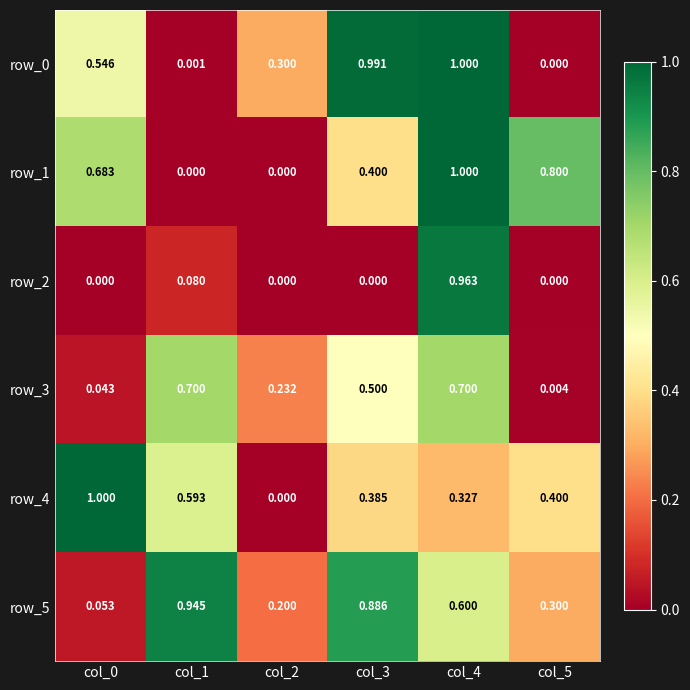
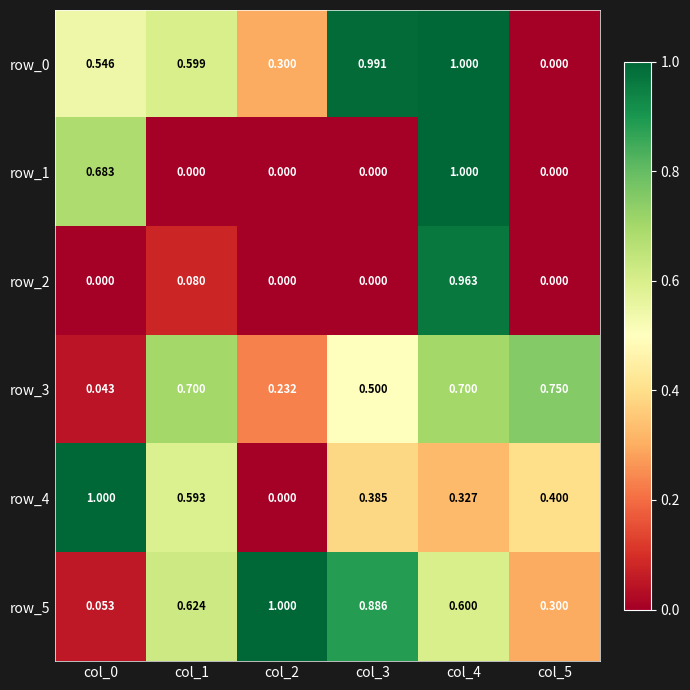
  {
    "row_0": {
      "col_0": 0.546,
-     "col_1": 0.001,
+     "col_1": 0.599,
      "col_2": 0.300,
      "col_3": 0.991,
      "col_4": 1.000,
      "col_5": 0.000
    },
    "row_1": {
      "col_0": 0.683,
      "col_1": 0.000,
      "col_2": 0.000,
-     "col_3": 0.400,
+     "col_3": 0.000,
      "col_4": 1.000,
-     "col_5": 0.800
+     "col_5": 0.000
    },
    "row_2": {
      "col_0": 0.000,
      "col_1": 0.080,
      "col_2": 0.000,
      "col_3": 0.000,
      "col_4": 0.963,
      "col_5": 0.000
    },
    "row_3": {
      "col_0": 0.043,
      "col_1": 0.700,
      "col_2": 0.232,
      "col_3": 0.500,
      "col_4": 0.700,
-     "col_5": 0.004
+     "col_5": 0.750
    },
    "row_4": {
      "col_0": 1.000,
      "col_1": 0.593,
      "col_2": 0.000,
      "col_3": 0.385,
      "col_4": 0.327,
      "col_5": 0.400
    },
    "row_5": {
      "col_0": 0.053,
-     "col_1": 0.945,
-     "col_2": 0.200,
+     "col_1": 0.624,
+     "col_2": 1.000,
      "col_3": 0.886,
      "col_4": 0.600,
      "col_5": 0.300
    }
  }
